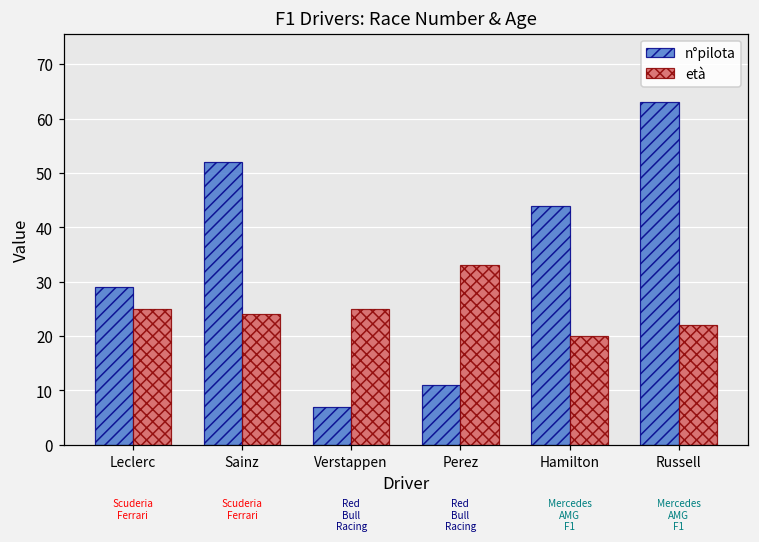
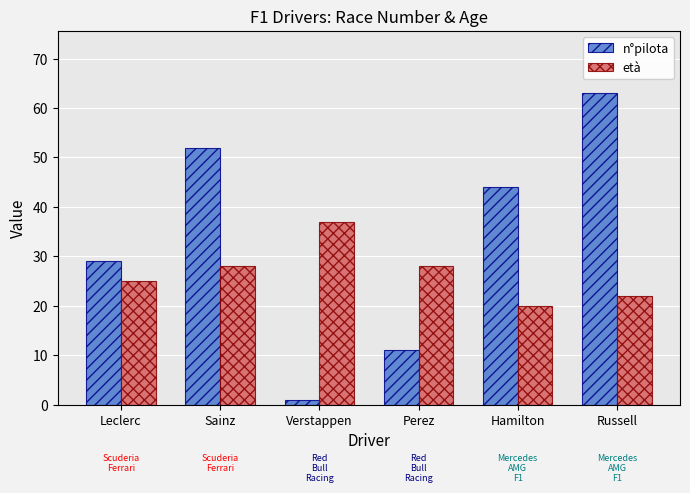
  {
    "n°pilota": {
      "Leclerc": 29,
      "Sainz": 52,
-     "Verstappen": 7,
+     "Verstappen": 1,
      "Perez": 11,
      "Hamilton": 44,
      "Russell": 63
    },
    "età": {
      "Leclerc": 25,
-     "Sainz": 24,
-     "Verstappen": 25,
-     "Perez": 33,
+     "Sainz": 28,
+     "Verstappen": 37,
+     "Perez": 28,
      "Hamilton": 20,
      "Russell": 22
    }
  }
